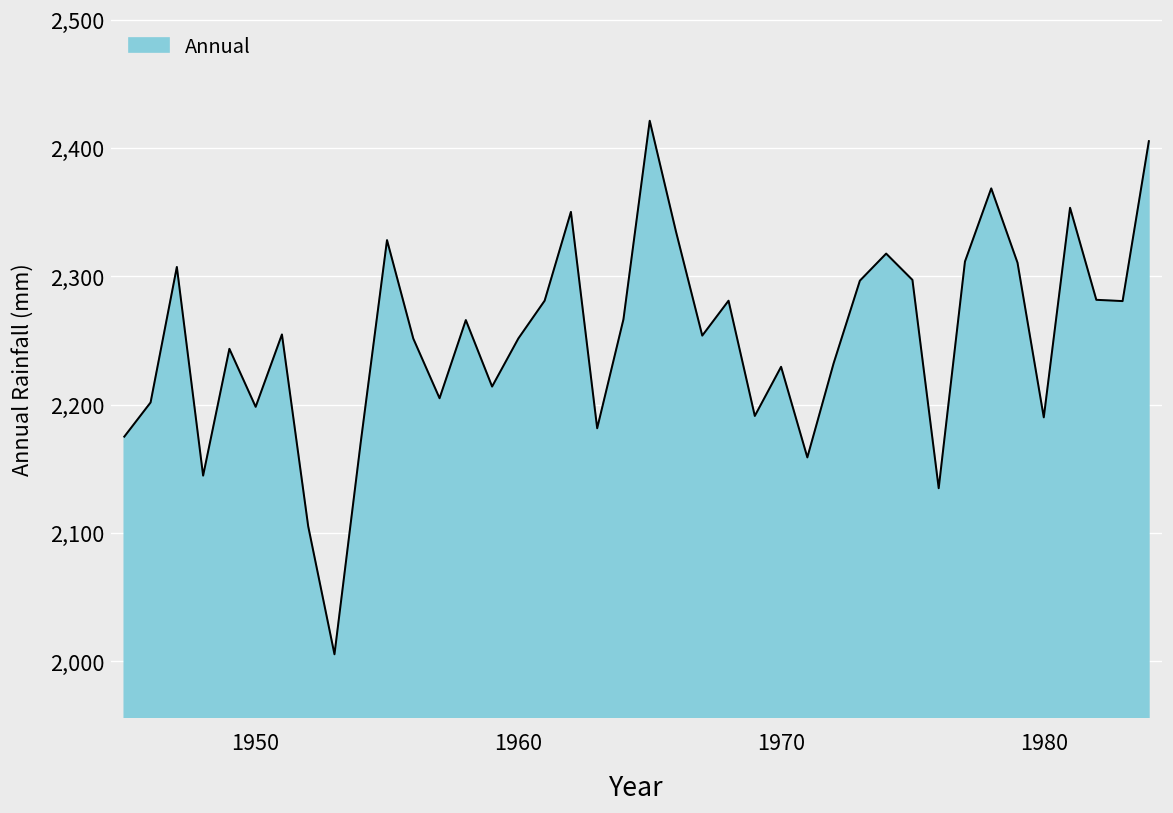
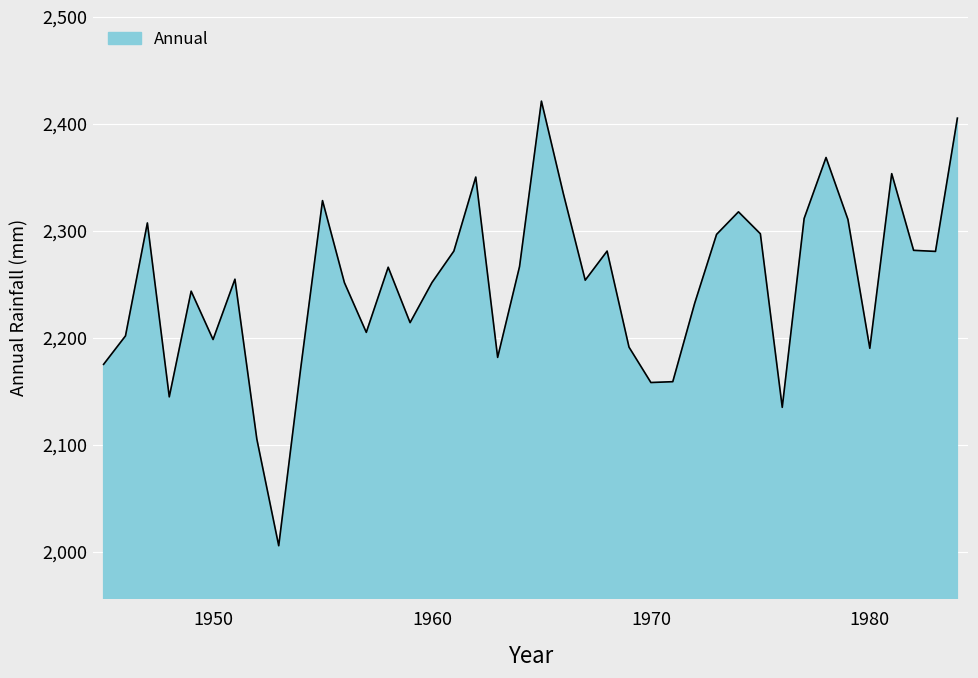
  {
    "1950": "2,198",
    "1960": "2,252",
-   "1970": "2,229",
+   "1970": "2,158",
    "1980": "2,190"
  }
